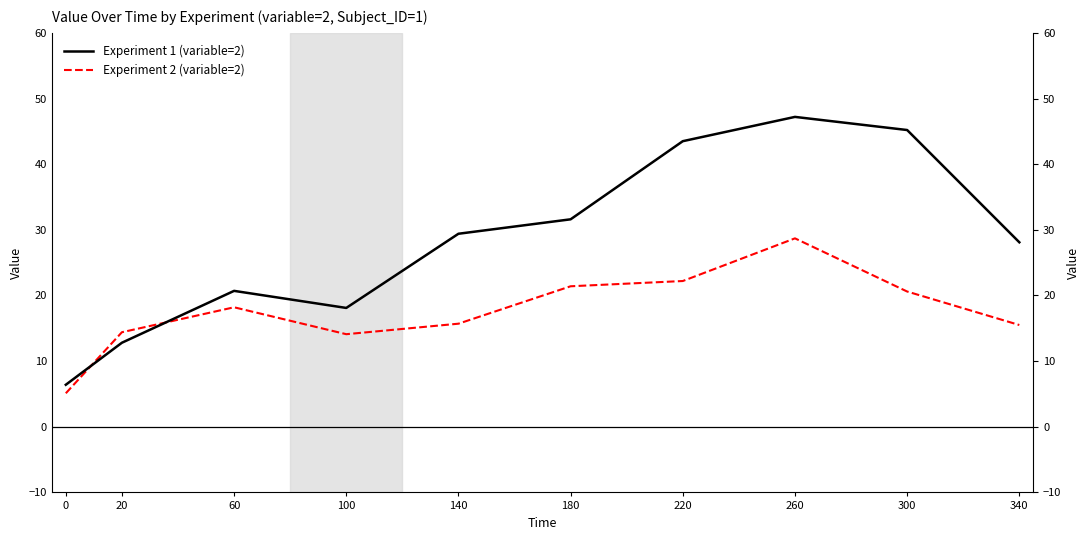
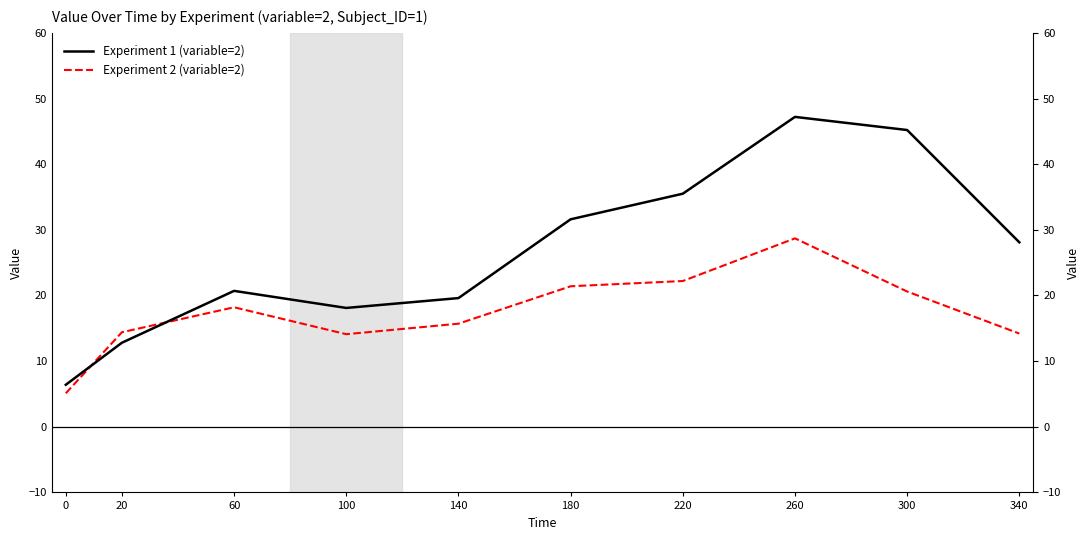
  {
    "Experiment 1 (variable=2)": {
      "0": 6,
      "20": 13,
      "60": 21,
      "100": 18,
-     "140": 29,
+     "140": 20,
      "180": 32,
-     "220": 44,
+     "220": 36,
      "260": 47,
      "300": 45,
      "340": 28
    },
    "Experiment 2 (variable=2)": {
      "0": 5,
      "20": 14,
      "60": 18,
      "100": 14,
      "140": 16,
      "180": 21,
      "220": 22,
      "260": 29,
      "300": 21,
-     "340": 16
+     "340": 14
    }
  }
